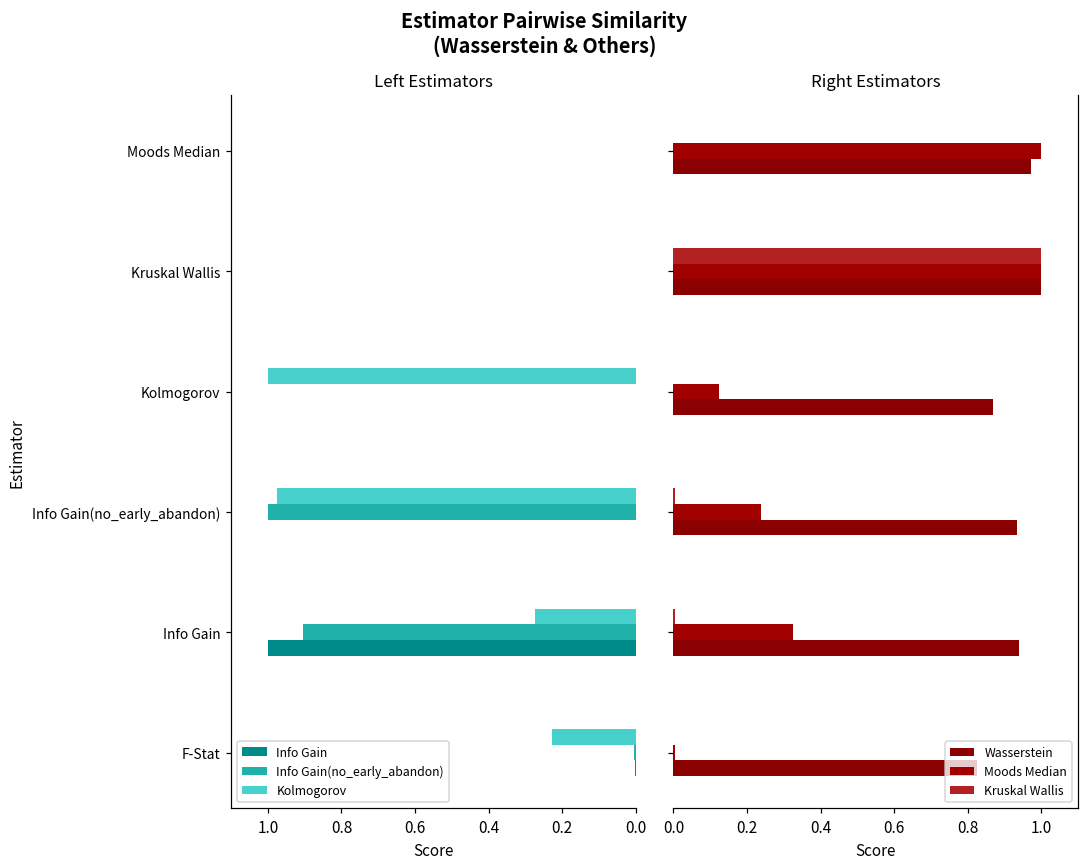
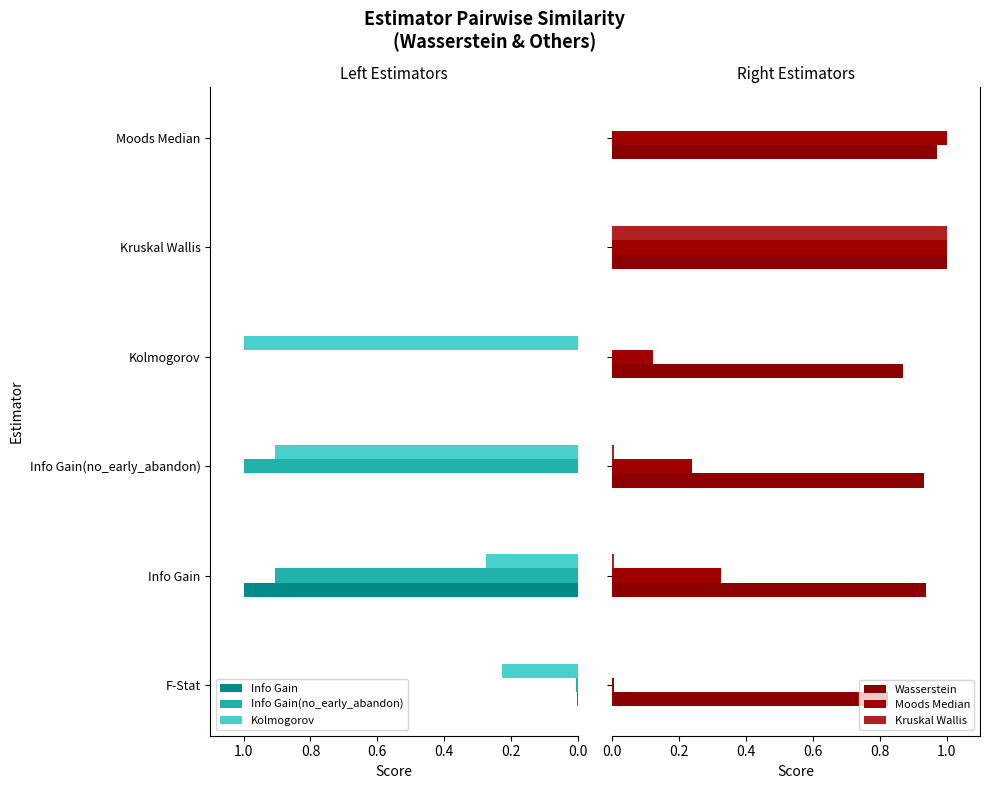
  {
    "Left Estimators": {
      "Kolmogorov": {
        "Moods Median": 0.00,
        "Kolmogorov": 1.00,
-       "Info Gain(no_early_abandon)": 0.98,
+       "Info Gain(no_early_abandon)": 0.91,
        "Info Gain": 0.27,
        "F-Stat": 0.23
      }
    }
  }
